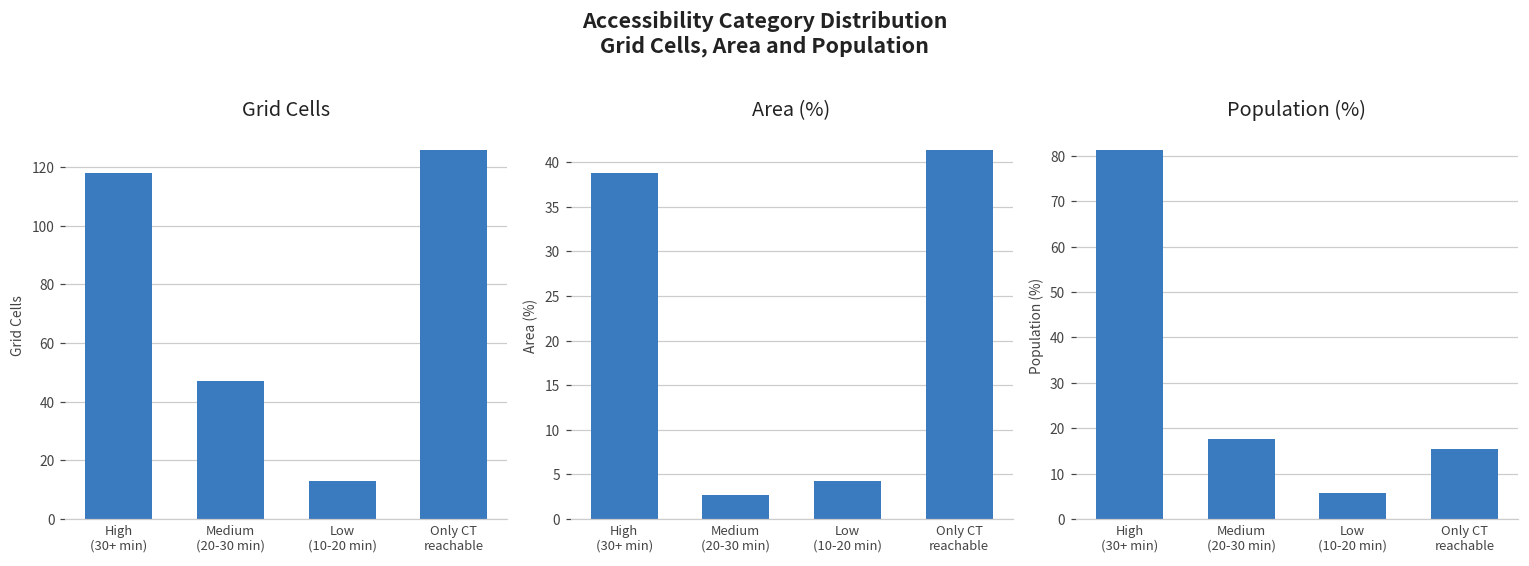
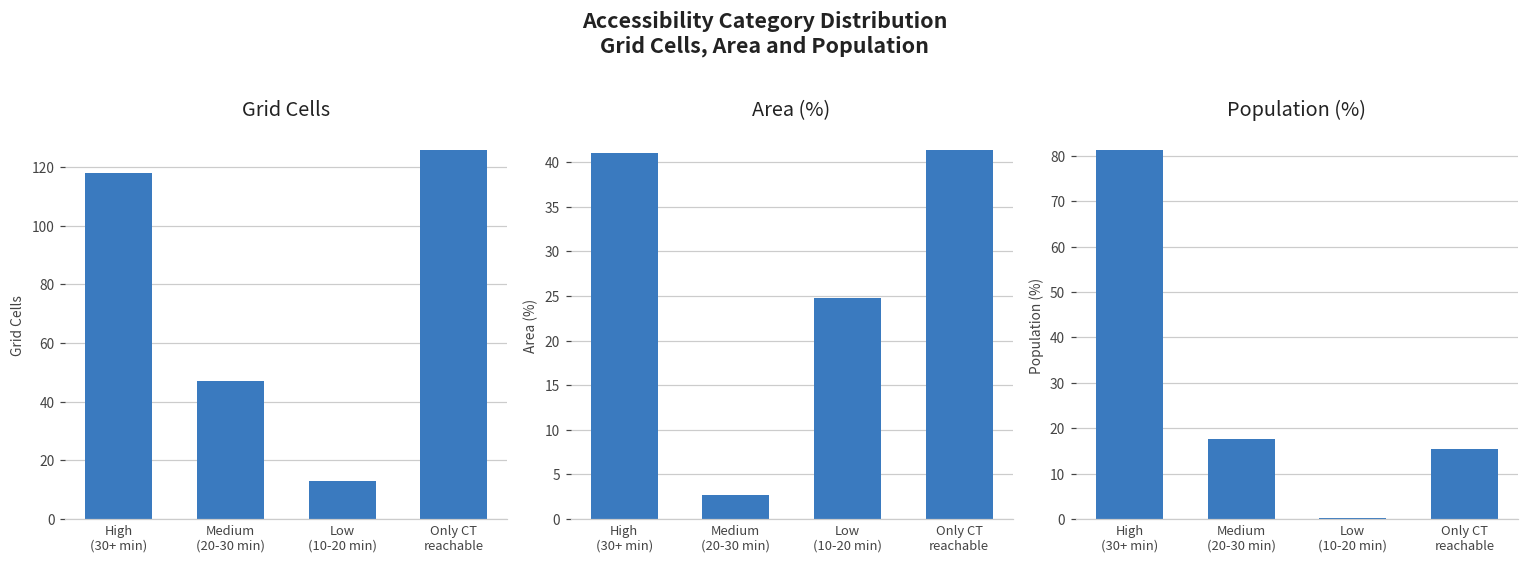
  {
    "Grid Cells": {
      "High (30+ min)": 118,
      "Medium (20-30 min)": 47,
      "Low (10-20 min)": 13,
      "Only CT reachable": 126
    },
    "Area (%)": {
-     "High (30+ min)": 39,
+     "High (30+ min)": 41,
      "Medium (20-30 min)": 3,
-     "Low (10-20 min)": 4,
+     "Low (10-20 min)": 25,
      "Only CT reachable": 41
    },
    "Population (%)": {
      "High (30+ min)": 81,
      "Medium (20-30 min)": 18,
-     "Low (10-20 min)": 6,
+     "Low (10-20 min)": 0,
      "Only CT reachable": 16
    }
  }
